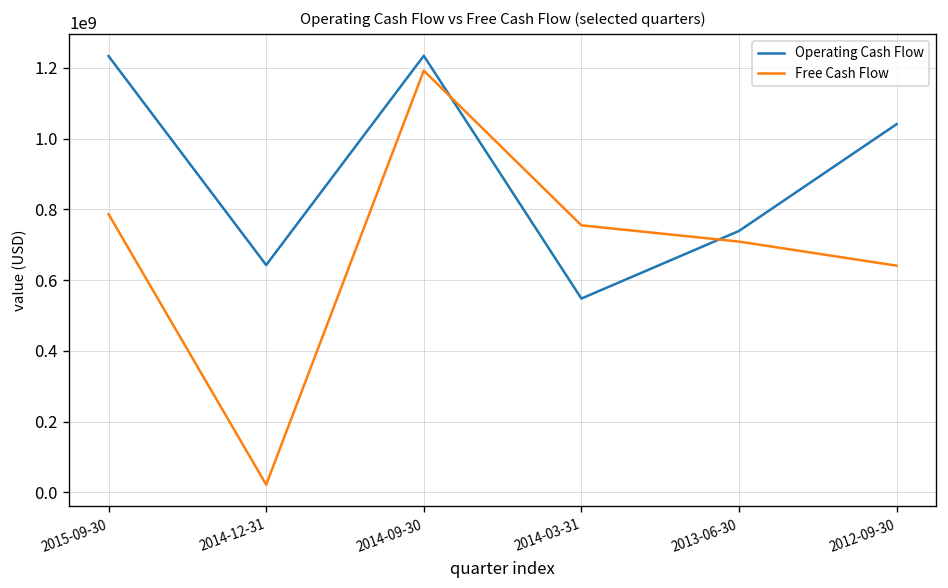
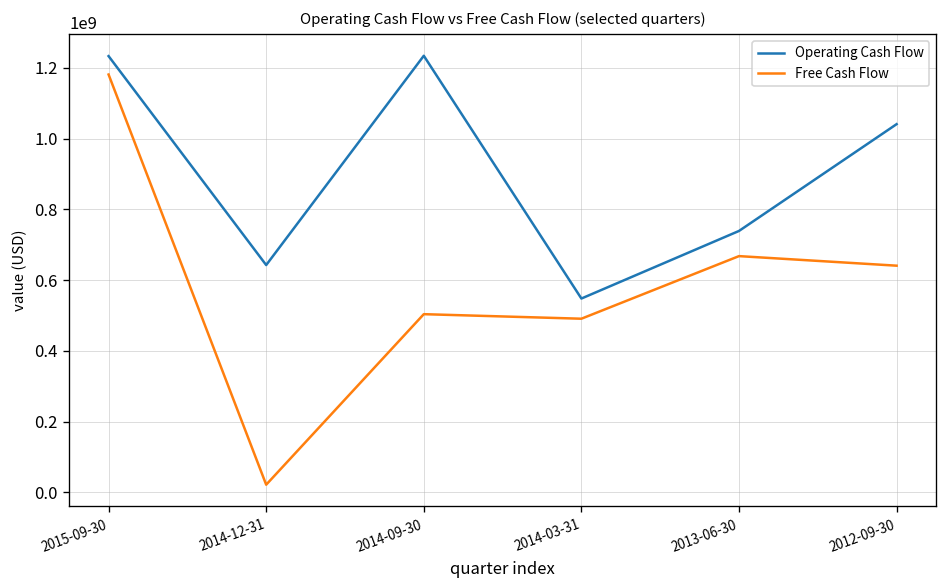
  {
    "Operating Cash Flow": {
      "2015-09-30": 1230000000,
      "2014-12-31": 640000000,
      "2014-09-30": 1230000000,
      "2014-03-31": 550000000,
      "2013-06-30": 740000000,
      "2012-09-30": 1040000000
    },
    "Free Cash Flow": {
-     "2015-09-30": 790000000,
+     "2015-09-30": 1180000000,
      "2014-12-31": 20000000,
-     "2014-09-30": 1190000000,
-     "2014-03-31": 750000000,
-     "2013-06-30": 710000000,
+     "2014-09-30": 500000000,
+     "2014-03-31": 490000000,
+     "2013-06-30": 670000000,
      "2012-09-30": 640000000
    }
  }
